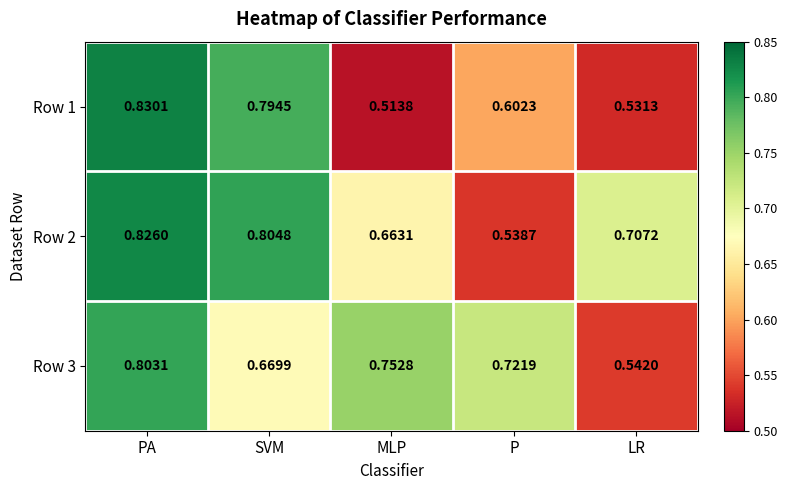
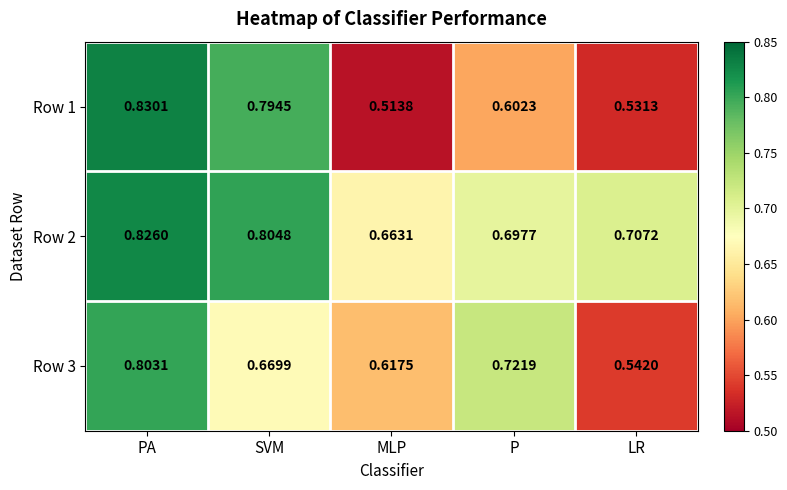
  {
    "Row 1": {
      "PA": 0.8301,
      "SVM": 0.7945,
      "MLP": 0.5138,
      "P": 0.6023,
      "LR": 0.5313
    },
    "Row 2": {
      "PA": 0.8260,
      "SVM": 0.8048,
      "MLP": 0.6631,
-     "P": 0.5387,
+     "P": 0.6977,
      "LR": 0.7072
    },
    "Row 3": {
      "PA": 0.8031,
      "SVM": 0.6699,
-     "MLP": 0.7528,
+     "MLP": 0.6175,
      "P": 0.7219,
      "LR": 0.5420
    }
  }
